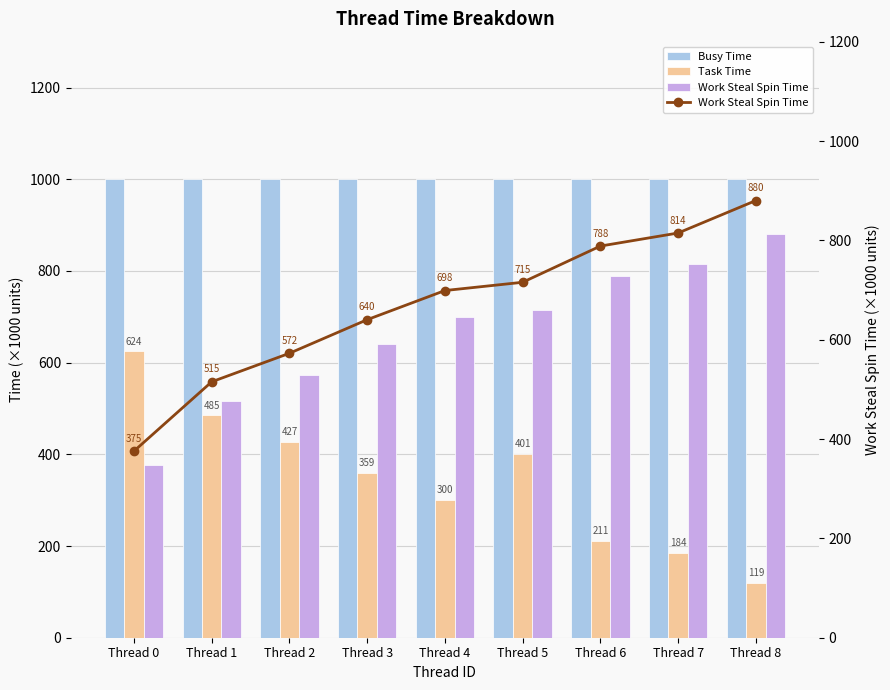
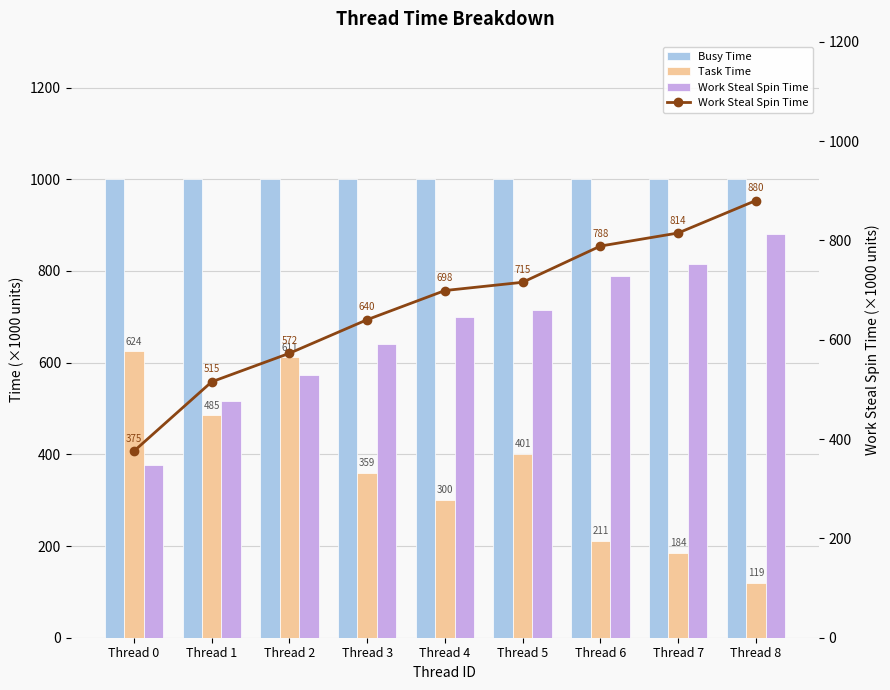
  {
    "Task Time": {
      "Thread 1": 485,
-     "Thread 2": 427,
+     "Thread 2": 611,
      "Thread 5": 401,
      "Thread 6": 211
    }
  }
